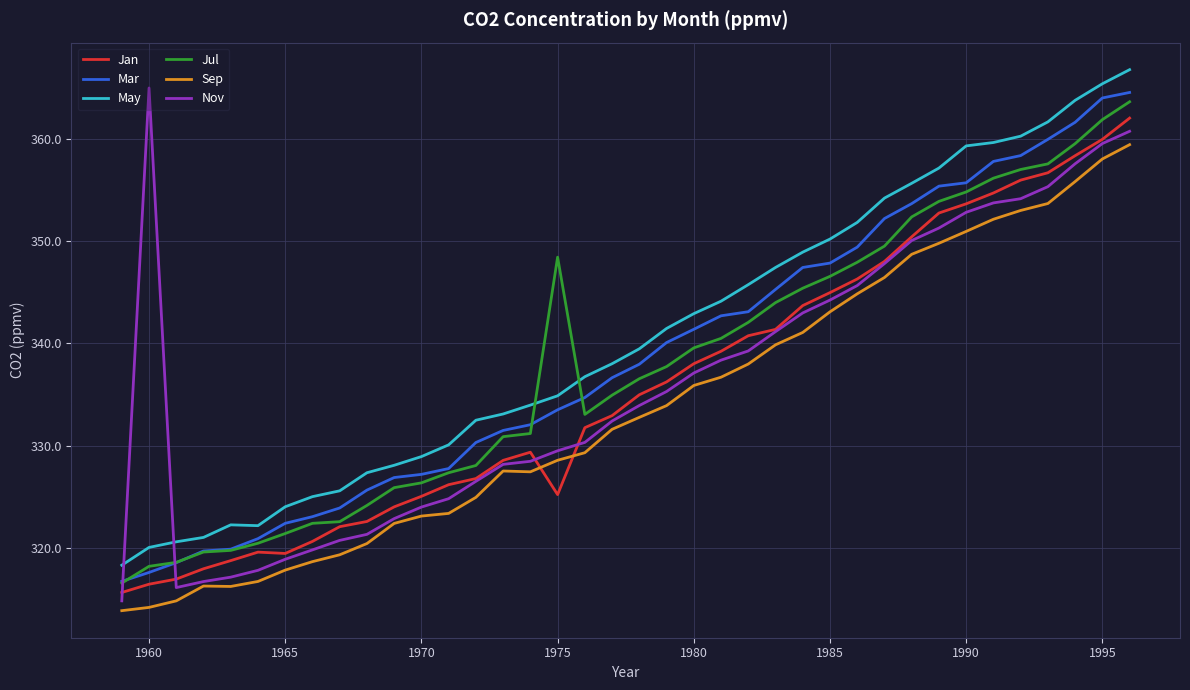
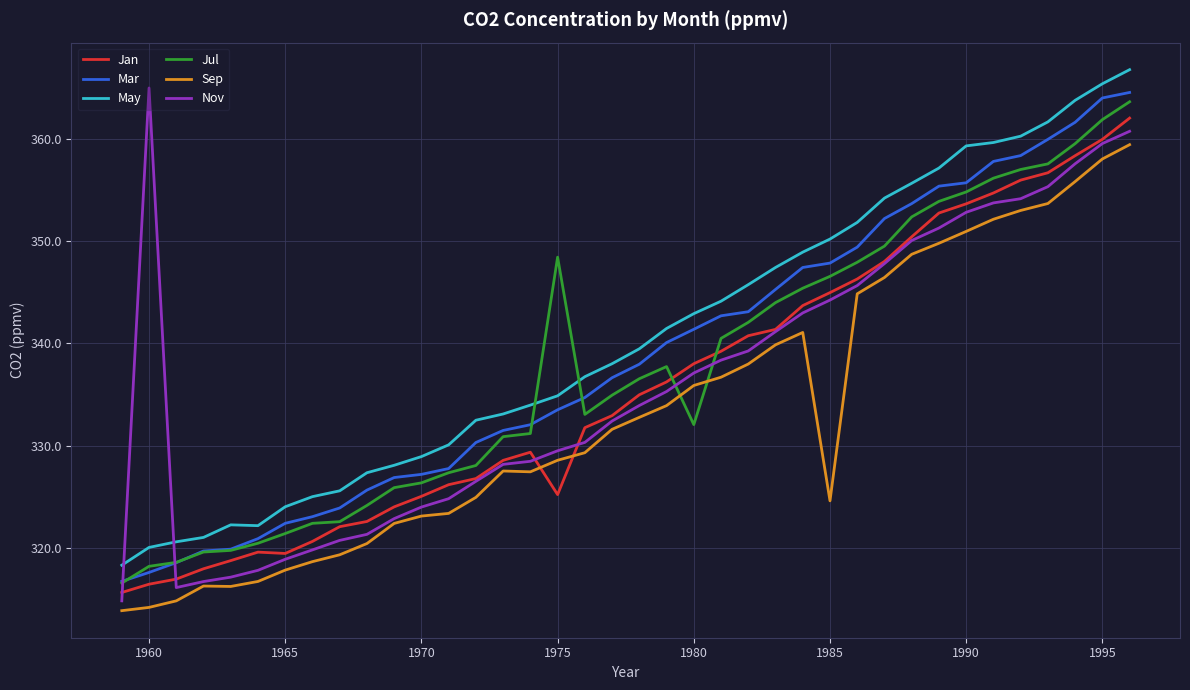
  {
    "Jan": {
      "1960": 316.4,
      "1965": 319.4,
      "1970": 325.0,
      "1975": 325.2,
      "1980": 338.0,
      "1985": 345.0,
      "1990": 353.7,
      "1995": 360.0
    },
    "Mar": {
      "1960": 317.6,
      "1965": 322.4,
      "1970": 327.2,
      "1975": 333.5,
      "1980": 341.4,
      "1985": 347.9,
      "1990": 355.7,
      "1995": 364.0
    },
    "May": {
      "1960": 320.0,
      "1965": 324.0,
      "1970": 328.9,
      "1975": 334.9,
      "1980": 342.9,
      "1985": 350.2,
      "1990": 359.3,
      "1995": 365.4
    },
    "Jul": {
      "1960": 318.2,
      "1965": 321.4,
      "1970": 326.4,
      "1975": 348.4,
-     "1980": 339.6,
+     "1980": 332.1,
      "1985": 346.6,
      "1990": 354.8,
      "1995": 361.9
    },
    "Sep": {
      "1960": 314.2,
      "1965": 317.8,
      "1970": 323.1,
      "1975": 328.6,
      "1980": 335.9,
-     "1985": 343.1,
+     "1985": 324.6,
      "1990": 351.0,
      "1995": 358.1
    },
    "Nov": {
      "1965": 318.9,
      "1970": 324.0,
      "1975": 329.5,
      "1980": 337.1,
      "1985": 344.2,
      "1990": 352.8,
      "1995": 359.6
    }
  }
